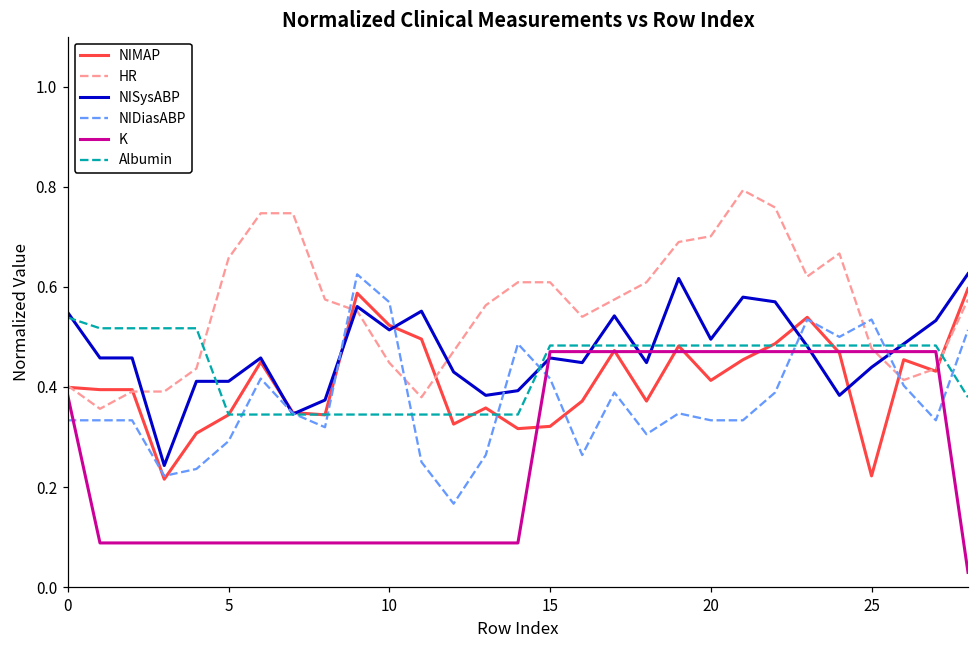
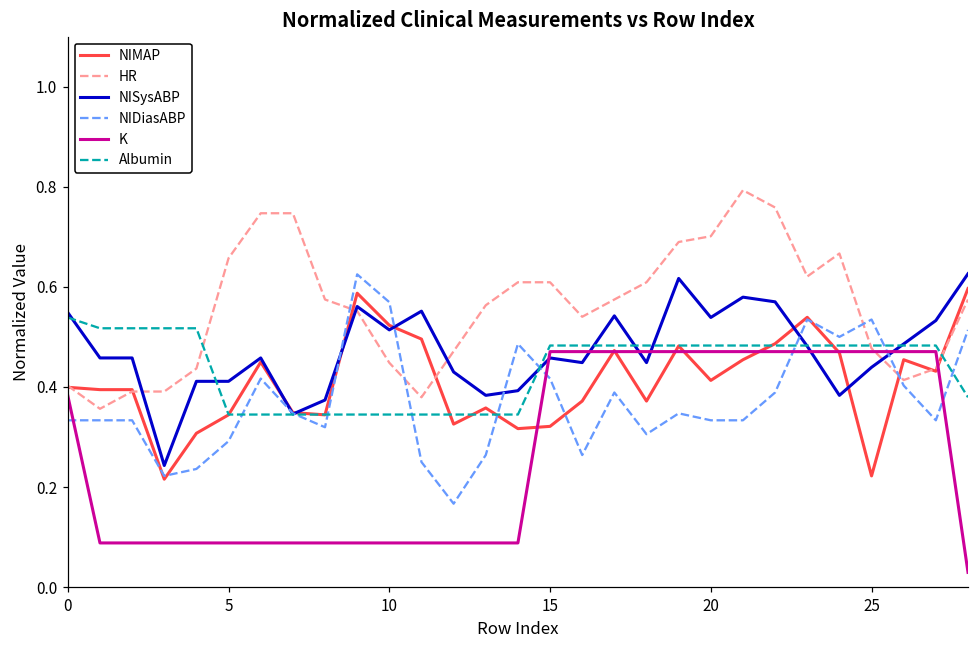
  {
    "NIMAP": {
      "10": 0.52,
      "15": 0.32,
      "20": 0.41,
      "25": 0.22
    },
    "HR": {
      "5": 0.66,
      "10": 0.45,
      "15": 0.61,
      "20": 0.70,
      "25": 0.48
    },
    "NISysABP": {
      "0": 0.55,
      "5": 0.41,
      "10": 0.51,
      "15": 0.46,
-     "20": 0.50,
+     "20": 0.54,
      "25": 0.44
    },
    "NIDiasABP": {
      "0": 0.33,
      "5": 0.29,
      "10": 0.57,
      "15": 0.42,
      "20": 0.33,
      "25": 0.53
    },
    "K": {
      "0": 0.38,
      "5": 0.09,
      "10": 0.09,
      "15": 0.47,
      "20": 0.47,
      "25": 0.47
    },
    "Albumin": {
      "0": 0.54,
      "10": 0.34,
      "15": 0.48,
      "20": 0.48,
      "25": 0.48
    }
  }
